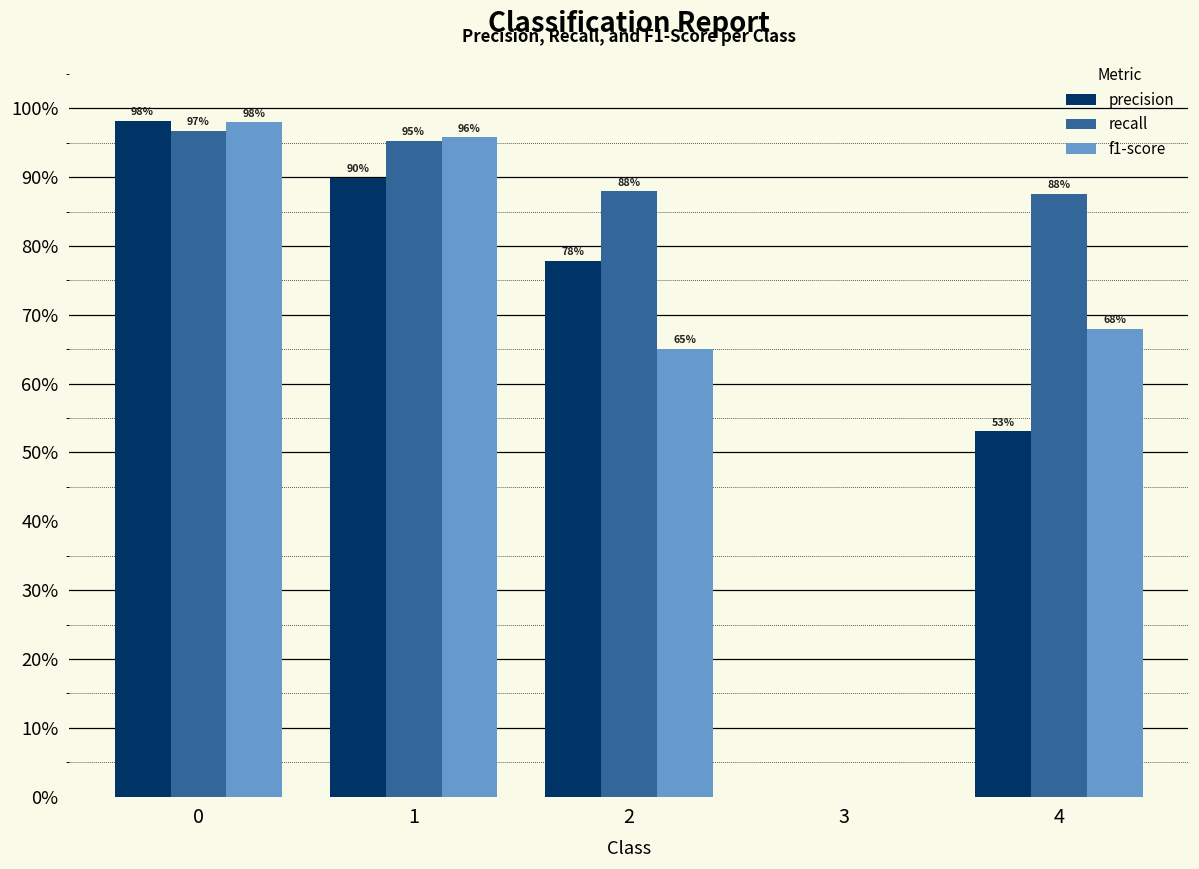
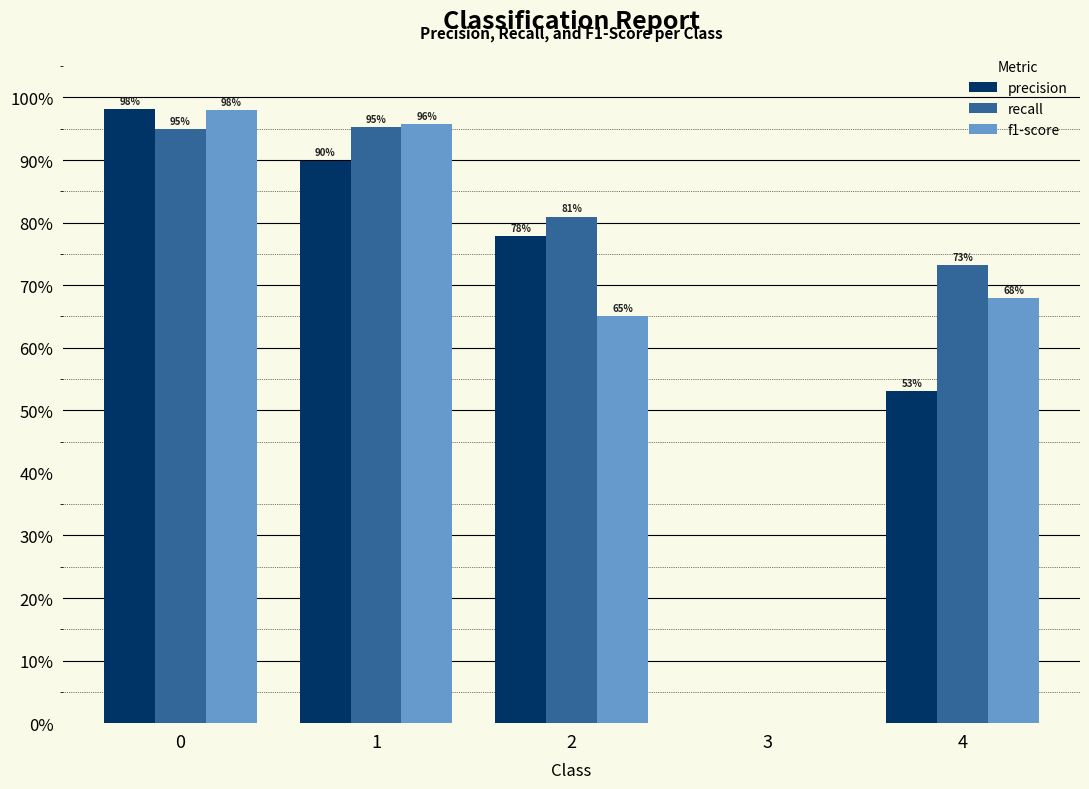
  {
    "precision": {
      "0": "98%",
      "1": "90%",
      "2": "78%",
      "4": "53%"
    },
    "recall": {
-     "0": "97%",
+     "0": "95%",
      "1": "95%",
-     "2": "88%",
-     "4": "88%"
+     "2": "81%",
+     "4": "73%"
    },
    "f1-score": {
      "0": "98%",
      "1": "96%",
      "2": "65%",
      "4": "68%"
    }
  }
